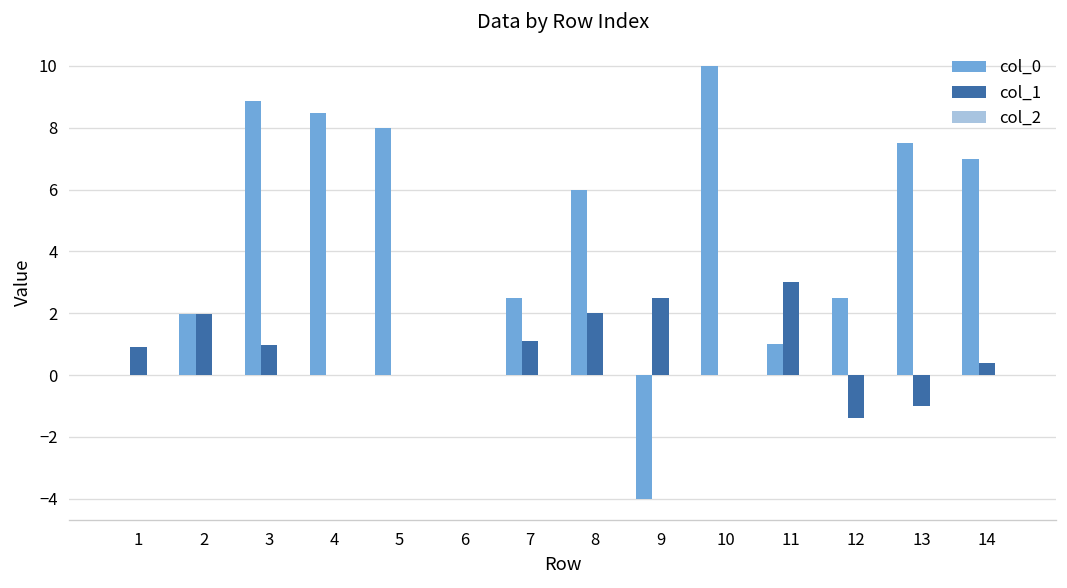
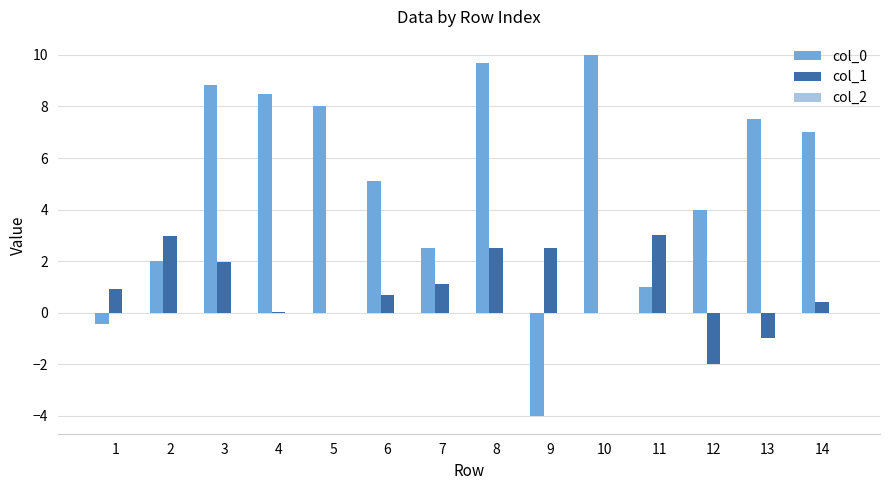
  {
    "col_0": {
-     "1": 0.0,
+     "1": -0.5,
      "2": 2.0,
      "3": 8.9,
      "4": 8.5,
      "5": 8.0,
-     "6": 0.0,
+     "6": 5.1,
      "7": 2.5,
-     "8": 6.0,
+     "8": 9.7,
      "9": -4.0,
      "10": 10.0,
      "11": 1.0,
-     "12": 2.5,
+     "12": 4.0,
      "13": 7.5,
      "14": 7.0
    },
    "col_1": {
      "1": 0.9,
-     "2": 2.0,
-     "3": 1.0,
+     "2": 3.0,
+     "3": 2.0,
      "5": 0.0,
-     "6": 0.0,
+     "6": 0.7,
      "7": 1.1,
-     "8": 2.0,
+     "8": 2.5,
      "9": 2.5,
      "10": 0.0,
      "11": 3.0,
-     "12": -1.4,
+     "12": -2.0,
      "13": -1.0,
      "14": 0.4
    },
    "col_2": {
      "1": 0.0,
      "2": 0.0,
      "3": 0.0,
      "4": 0.0,
      "5": 0.0,
      "6": 0.0,
      "7": 0.0,
      "8": 0.0,
      "9": 0.0,
      "10": 0.0,
      "11": 0.0,
      "12": 0.0,
      "13": 0.0,
      "14": 0.0
    }
  }
